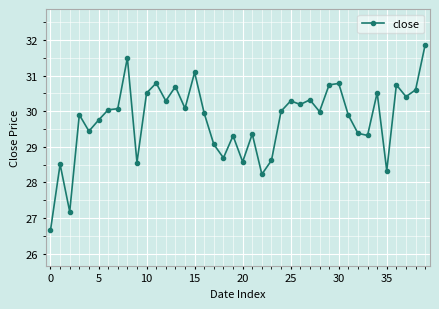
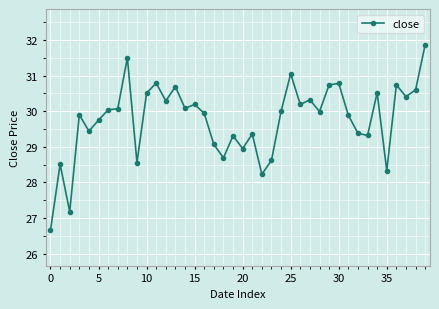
  {
    "0": 26.7,
    "5": 29.8,
    "10": 30.5,
-   "15": 31.1,
-   "20": 28.6,
-   "25": 30.3,
+   "15": 30.2,
+   "20": 29.0,
+   "25": 31.1,
    "30": 30.8,
    "35": 28.3
  }
